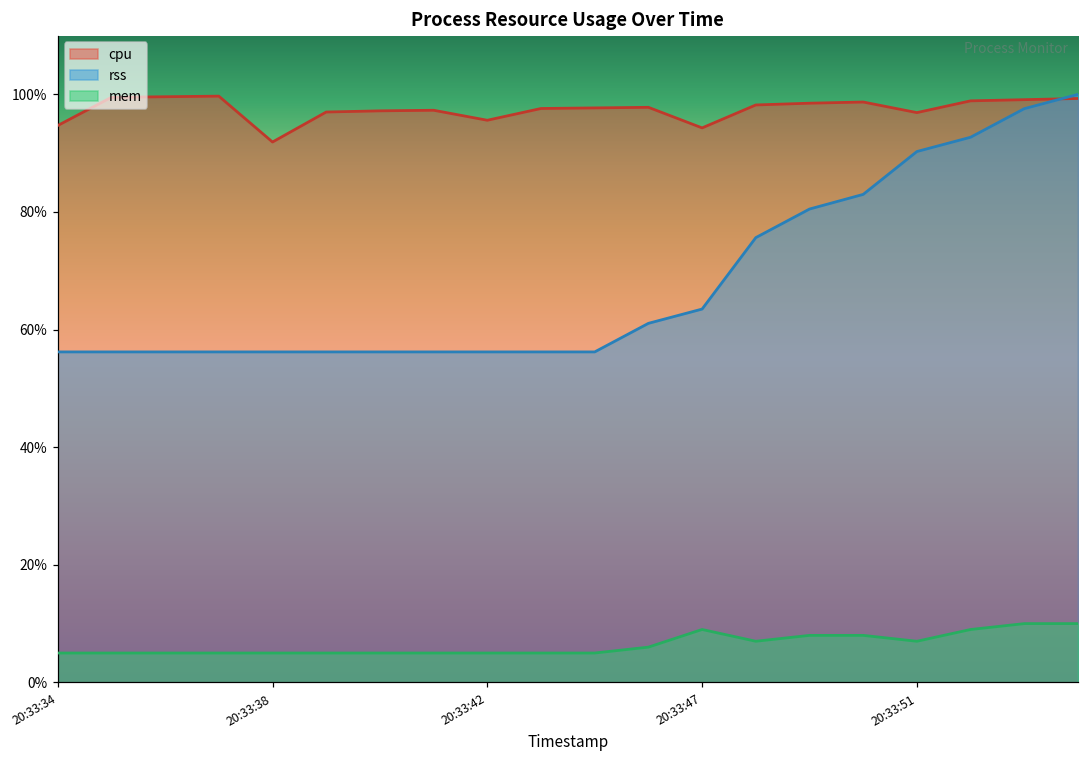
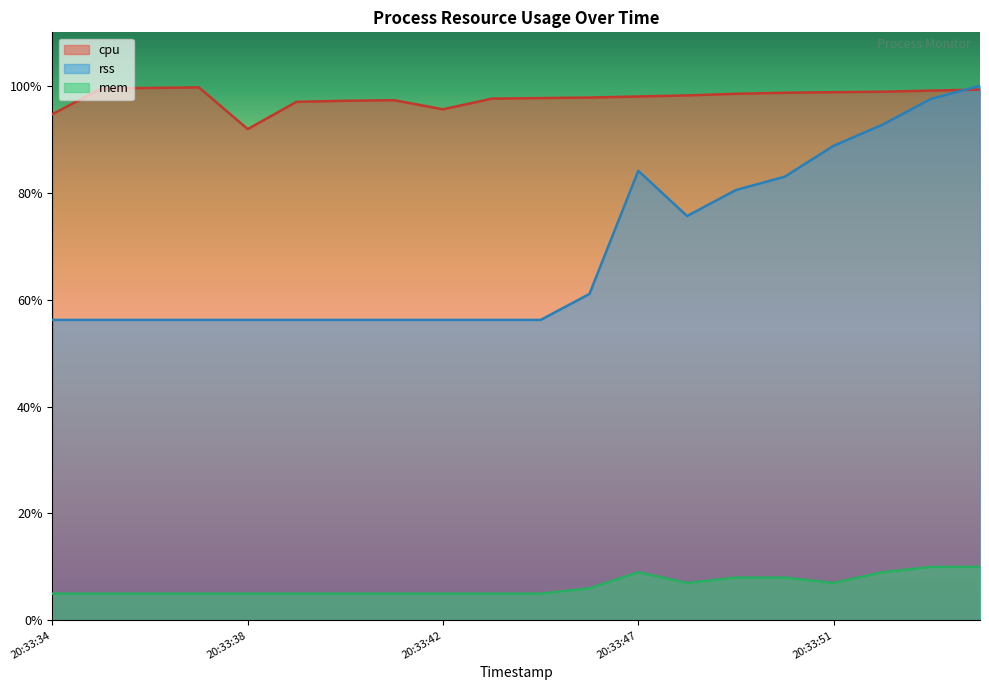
  {
    "cpu": {
      "20:33:34": "95%",
      "20:33:38": "92%",
      "20:33:42": "96%",
-     "20:33:47": "94%",
-     "20:33:51": "97%"
+     "20:33:47": "98%",
+     "20:33:51": "99%"
    },
    "rss": {
      "20:33:34": "56%",
      "20:33:38": "56%",
      "20:33:42": "56%",
-     "20:33:47": "63%",
-     "20:33:51": "90%"
+     "20:33:47": "84%",
+     "20:33:51": "89%"
    },
    "mem": {
      "20:33:34": "5%",
      "20:33:38": "5%",
      "20:33:42": "5%",
      "20:33:47": "9%",
      "20:33:51": "7%"
    }
  }
